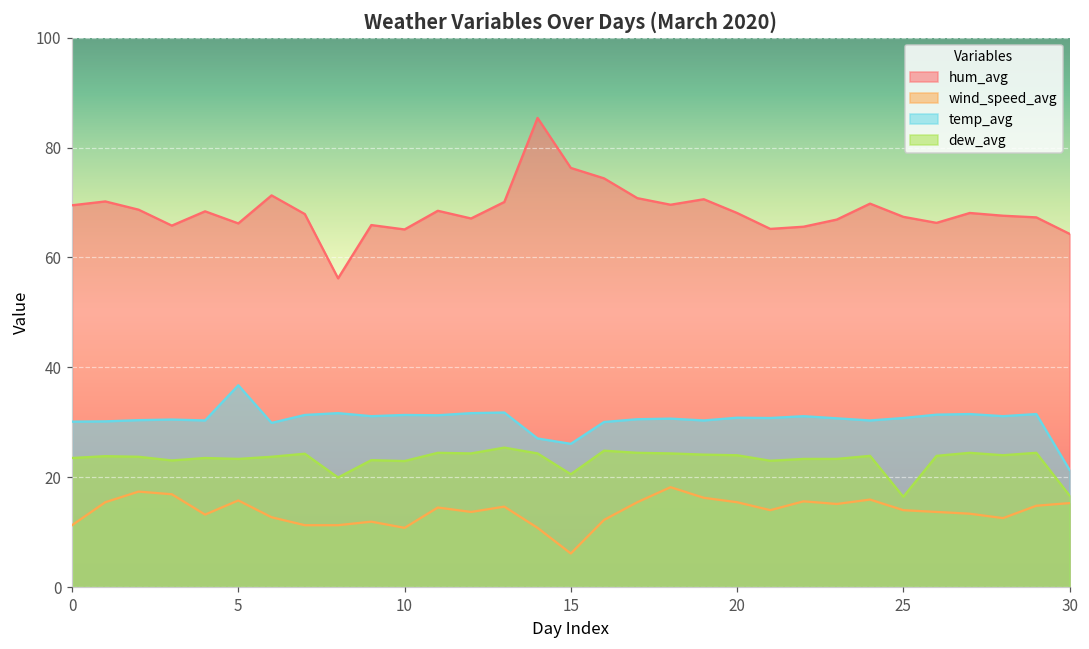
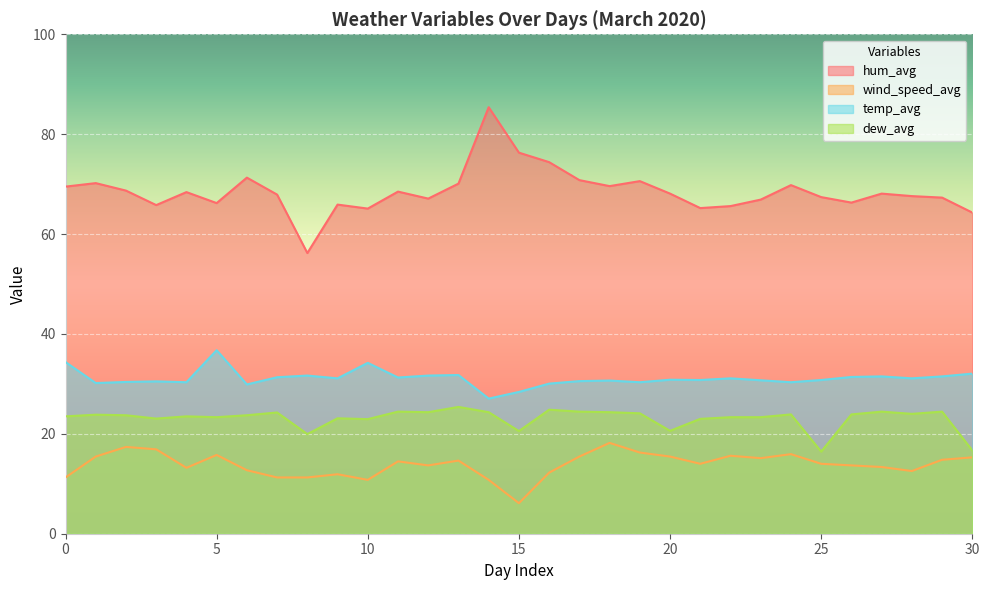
  {
    "temp_avg": {
-     "0": 30,
+     "0": 34,
      "5": 37,
-     "10": 31,
-     "15": 26,
+     "10": 34,
+     "15": 28,
      "20": 31,
      "25": 31,
-     "30": 21
+     "30": 32
    },
    "dew_avg": {
      "0": 24,
      "5": 23,
      "10": 23,
      "15": 21,
-     "20": 24,
+     "20": 21,
      "25": 16,
      "30": 17
    }
  }
